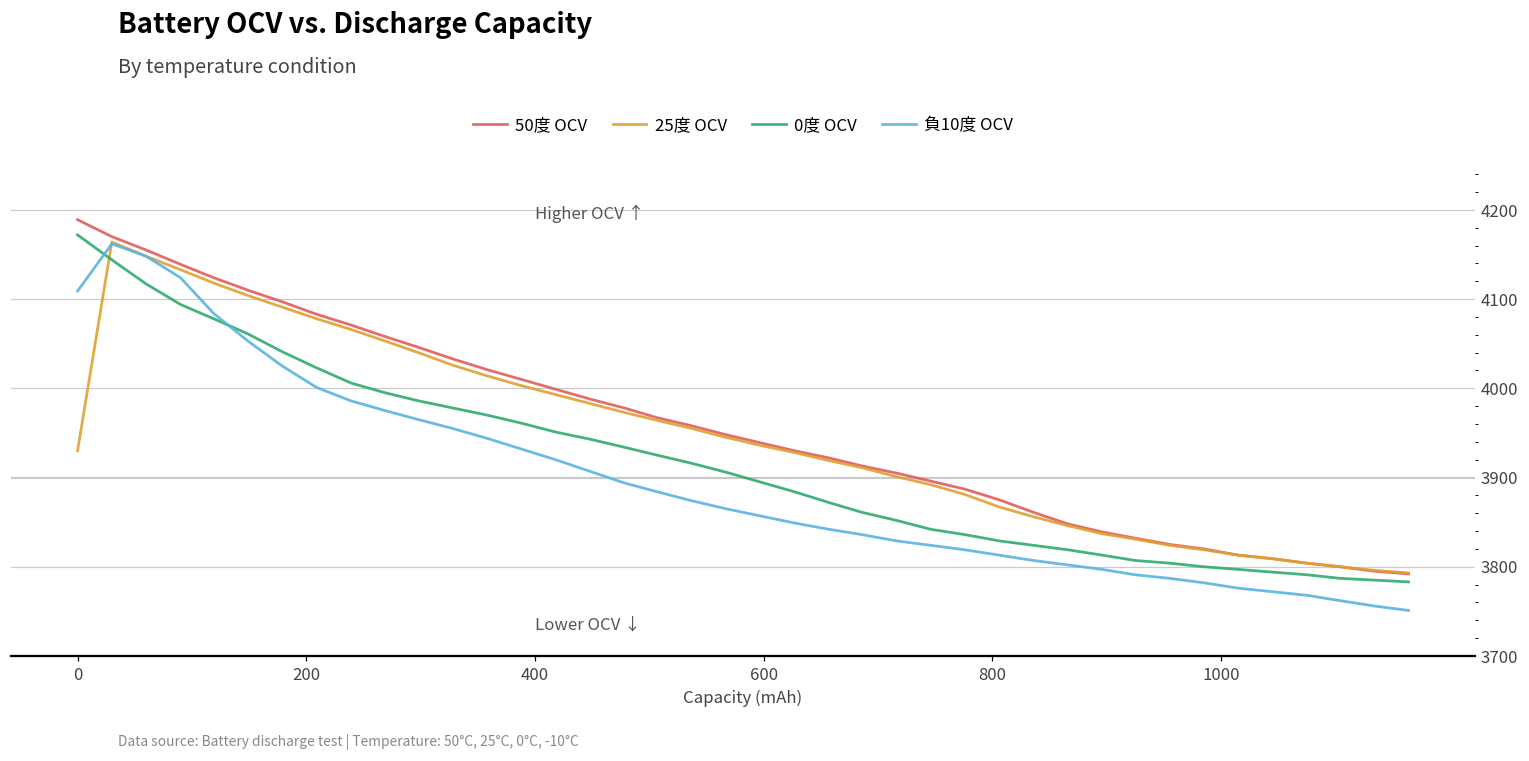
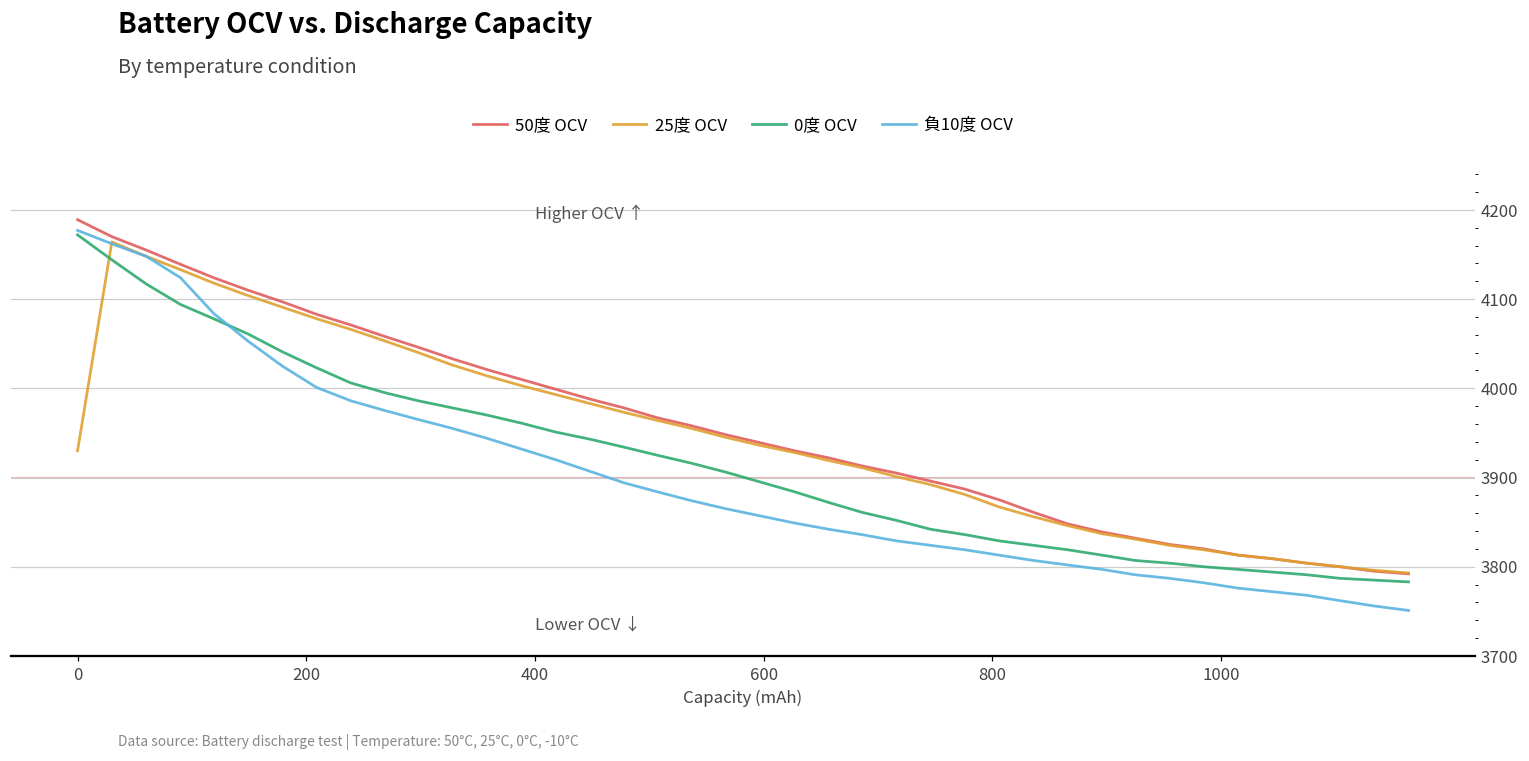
  {
    "50度 OCV": {
      "0": 4190
    },
    "25度 OCV": {
      "0": 3930
    },
    "0度 OCV": {
      "0": 4170
    },
    "負10度 OCV": {
-     "0": 4110
+     "0": 4180
    }
  }
